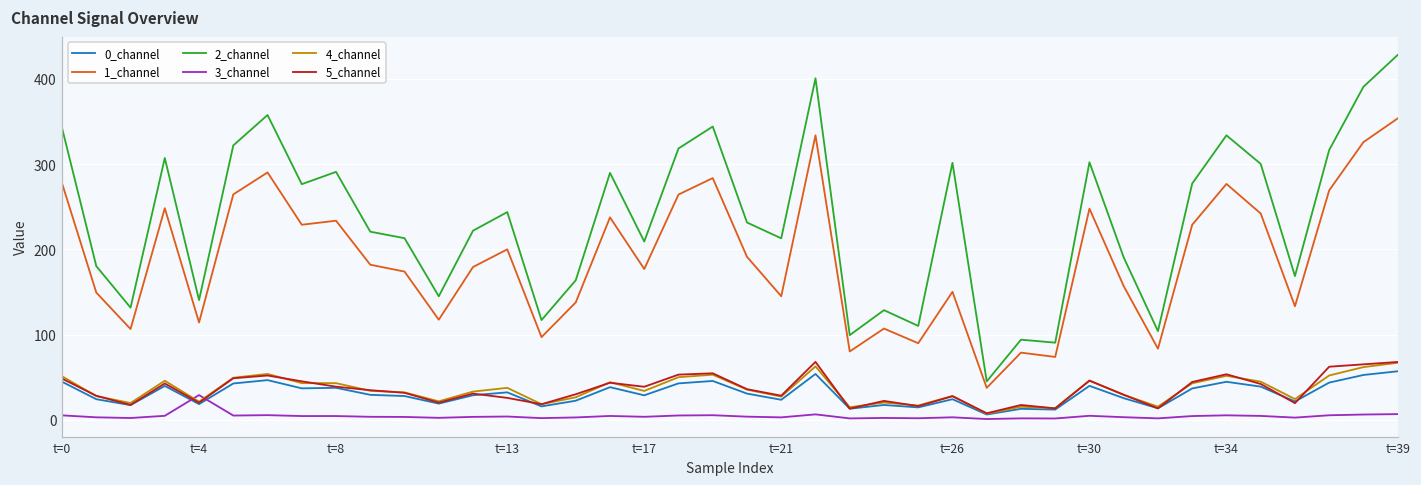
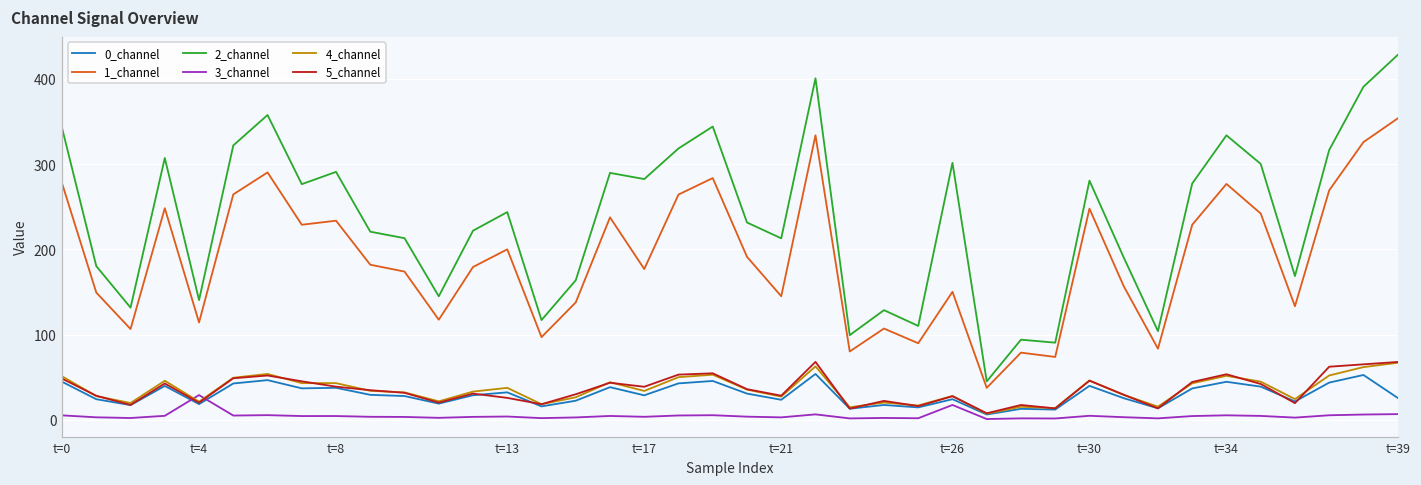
  {
    "0_channel": {
      "t=0": 40,
      "t=13": 30,
      "t=17": 30,
      "t=21": 20,
      "t=26": 20,
      "t=30": 40,
      "t=34": 40,
-     "t=39": 60
+     "t=39": 30
    },
    "1_channel": {
      "t=0": 280,
      "t=4": 110,
      "t=8": 230,
      "t=13": 200,
      "t=17": 180,
      "t=21": 150,
      "t=26": 150,
      "t=30": 250,
      "t=34": 280,
      "t=39": 350
    },
    "2_channel": {
      "t=0": 340,
      "t=4": 140,
      "t=8": 290,
      "t=13": 240,
-     "t=17": 210,
+     "t=17": 280,
      "t=21": 210,
      "t=26": 300,
-     "t=30": 300,
+     "t=30": 280,
      "t=34": 330,
      "t=39": 430
    },
    "3_channel": {
      "t=0": 0,
      "t=4": 30,
      "t=8": 0,
      "t=13": 0,
      "t=17": 0,
      "t=21": 0,
-     "t=26": 0,
+     "t=26": 20,
      "t=30": 0,
      "t=34": 10,
      "t=39": 10
    },
    "4_channel": {
      "t=8": 40,
      "t=13": 40,
      "t=17": 30
    },
    "5_channel": {
      "t=13": 30,
      "t=17": 40
    }
  }
